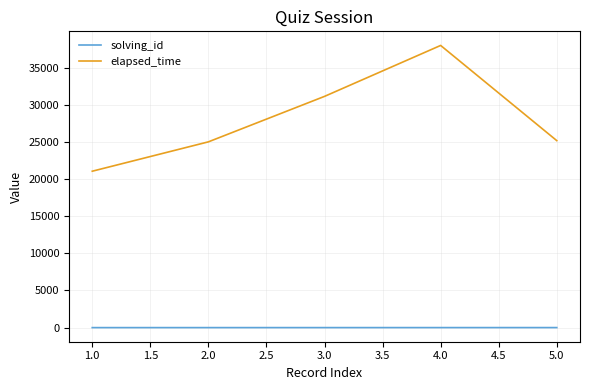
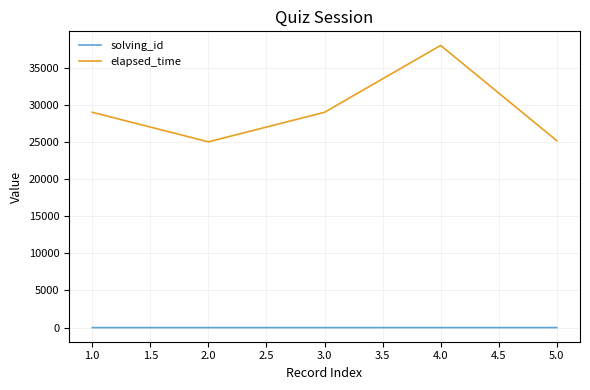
  {
    "solving_id": {
      "1.0": 0,
      "2.0": 0,
      "3.0": 0,
      "4.0": 0,
      "5.0": 0
    },
    "elapsed_time": {
-     "1.0": 21000,
+     "1.0": 29000,
      "2.0": 25000,
-     "3.0": 31000,
+     "3.0": 29000,
      "4.0": 38000,
      "5.0": 25000
    }
  }
